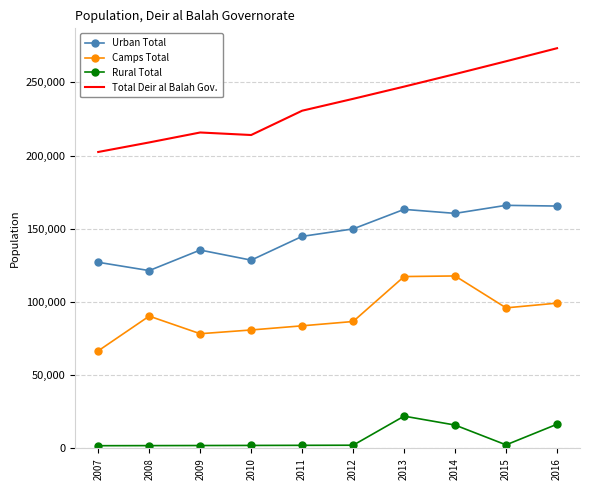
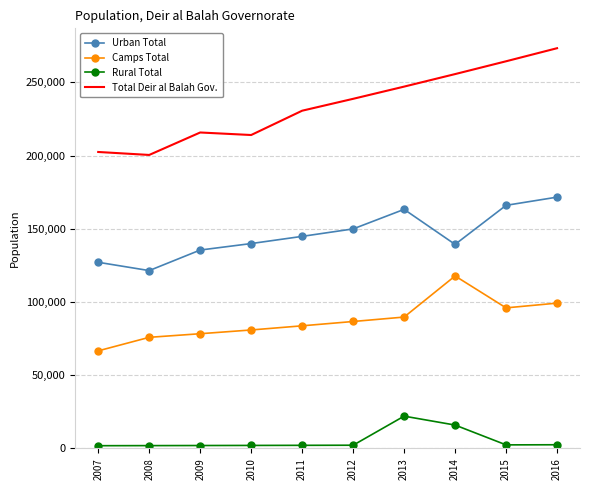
  {
    "Urban Total": {
      "2007": "127,000",
      "2008": "121,000",
      "2009": "136,000",
-     "2010": "129,000",
+     "2010": "140,000",
      "2011": "145,000",
      "2012": "150,000",
      "2013": "163,000",
-     "2014": "161,000",
+     "2014": "139,000",
      "2015": "166,000",
-     "2016": "166,000"
+     "2016": "172,000"
    },
    "Camps Total": {
      "2007": "67,000",
-     "2008": "90,000",
+     "2008": "76,000",
      "2009": "78,000",
      "2010": "81,000",
      "2011": "84,000",
      "2012": "87,000",
-     "2013": "117,000",
+     "2013": "90,000",
      "2014": "118,000",
      "2015": "96,000",
      "2016": "99,000"
    },
    "Rural Total": {
      "2007": "2,000",
      "2008": "2,000",
      "2009": "2,000",
      "2010": "2,000",
      "2011": "2,000",
      "2012": "2,000",
      "2013": "22,000",
      "2014": "16,000",
      "2015": "2,000",
-     "2016": "17,000"
+     "2016": "2,000"
    },
    "Total Deir al Balah Gov.": {
      "2007": "202,000",
-     "2008": "209,000",
+     "2008": "200,000",
      "2009": "216,000",
      "2010": "214,000",
      "2011": "231,000",
      "2012": "239,000",
      "2013": "247,000",
      "2014": "256,000",
      "2015": "264,000",
      "2016": "273,000"
    }
  }
